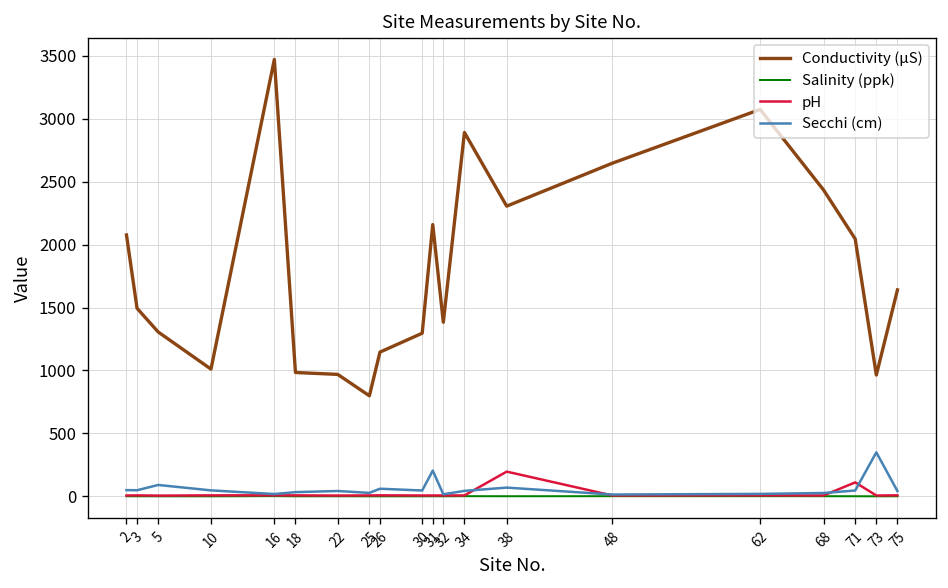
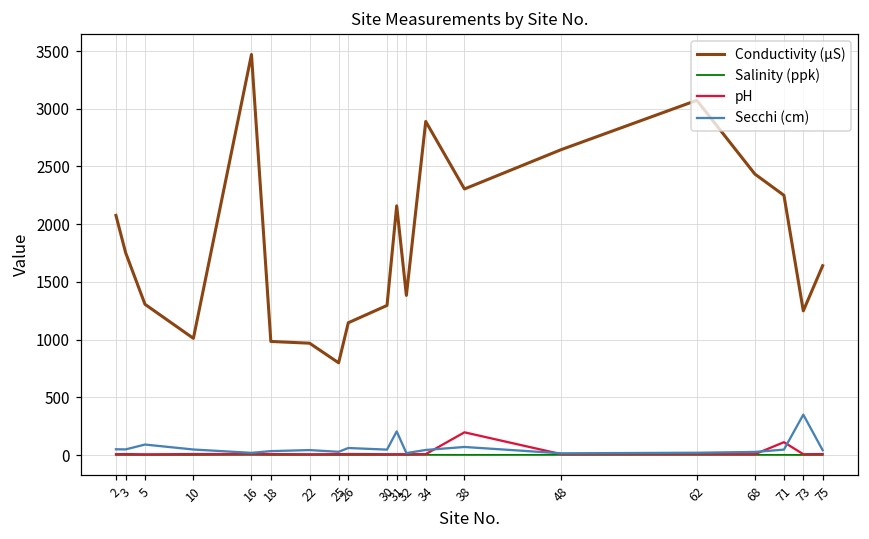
  {
    "Conductivity (µS)": {
      "2": 2080,
-     "3": 1490,
+     "3": 1750,
      "5": 1310,
      "10": 1010,
      "16": 3470,
      "18": 980,
      "22": 970,
      "25": 800,
      "26": 1150,
      "30": 1300,
      "31": 2160,
      "32": 1380,
      "34": 2890,
      "38": 2310,
      "48": 2650,
      "68": 2430,
-     "71": 2050,
-     "73": 960,
+     "71": 2250,
+     "73": 1250,
      "75": 1640
    },
    "Salinity (ppk)": {
      "38": 0,
      "71": 0
    },
    "pH": {
      "38": 200,
      "71": 110
    },
    "Secchi (cm)": {
      "2": 50,
      "3": 50,
      "5": 90,
      "10": 50,
      "18": 30,
      "22": 40,
      "26": 60,
      "30": 50,
      "31": 210,
      "34": 40,
      "38": 70,
      "71": 50,
      "73": 350,
      "75": 40
    }
  }
